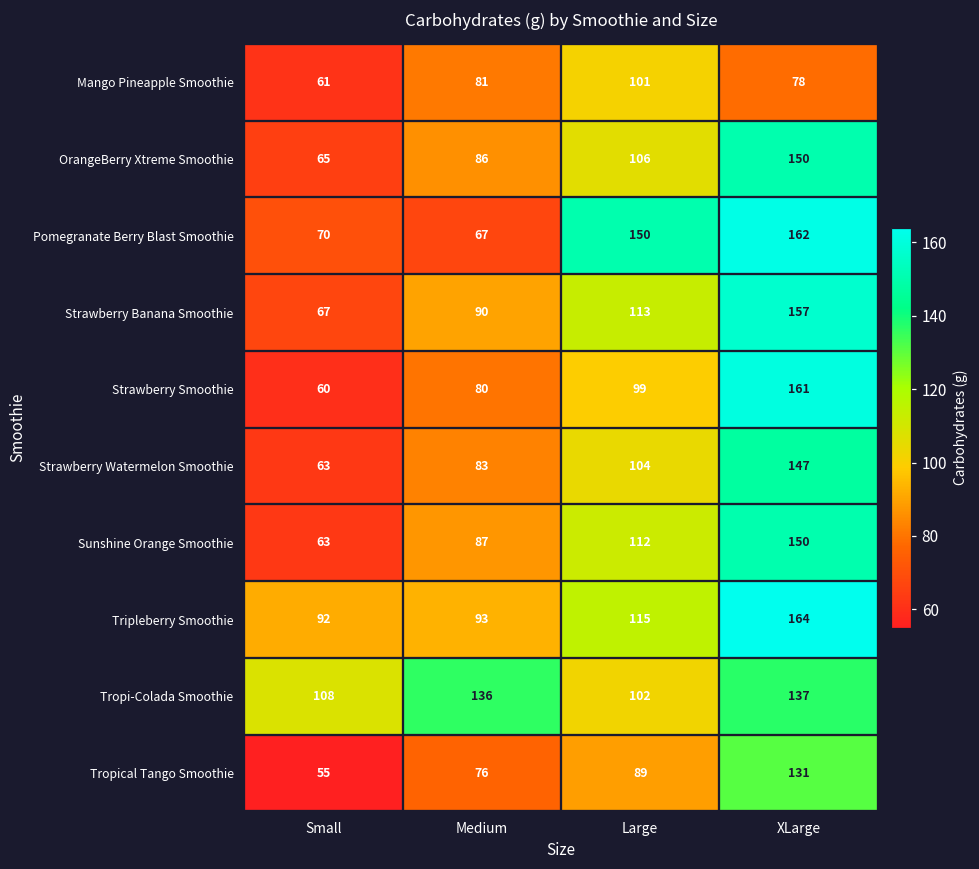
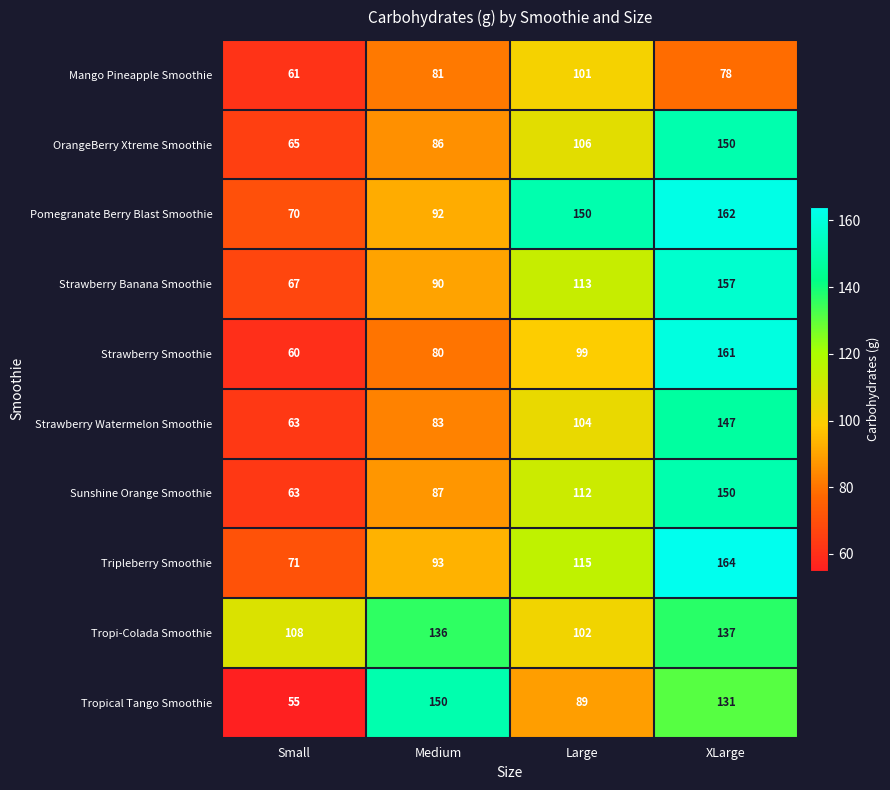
  {
    "Mango Pineapple Smoothie": {
      "Small": 61,
      "Medium": 81,
      "Large": 101,
      "XLarge": 78
    },
    "OrangeBerry Xtreme Smoothie": {
      "Small": 65,
      "Medium": 86,
      "Large": 106,
      "XLarge": 150
    },
    "Pomegranate Berry Blast Smoothie": {
      "Small": 70,
-     "Medium": 67,
+     "Medium": 92,
      "Large": 150,
      "XLarge": 162
    },
    "Strawberry Banana Smoothie": {
      "Small": 67,
      "Medium": 90,
      "Large": 113,
      "XLarge": 157
    },
    "Strawberry Smoothie": {
      "Small": 60,
      "Medium": 80,
      "Large": 99,
      "XLarge": 161
    },
    "Strawberry Watermelon Smoothie": {
      "Small": 63,
      "Medium": 83,
      "Large": 104,
      "XLarge": 147
    },
    "Sunshine Orange Smoothie": {
      "Small": 63,
      "Medium": 87,
      "Large": 112,
      "XLarge": 150
    },
    "Tripleberry Smoothie": {
-     "Small": 92,
+     "Small": 71,
      "Medium": 93,
      "Large": 115,
      "XLarge": 164
    },
    "Tropi-Colada Smoothie": {
      "Small": 108,
      "Medium": 136,
      "Large": 102,
      "XLarge": 137
    },
    "Tropical Tango Smoothie": {
      "Small": 55,
-     "Medium": 76,
+     "Medium": 150,
      "Large": 89,
      "XLarge": 131
    }
  }
